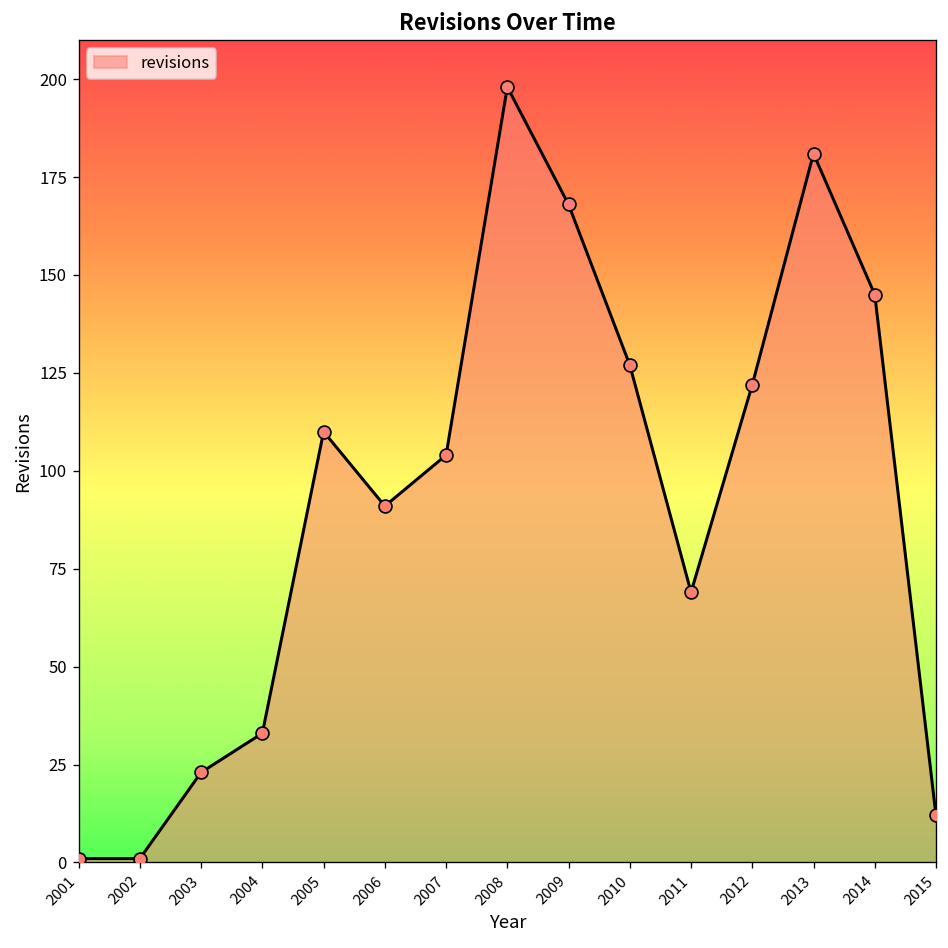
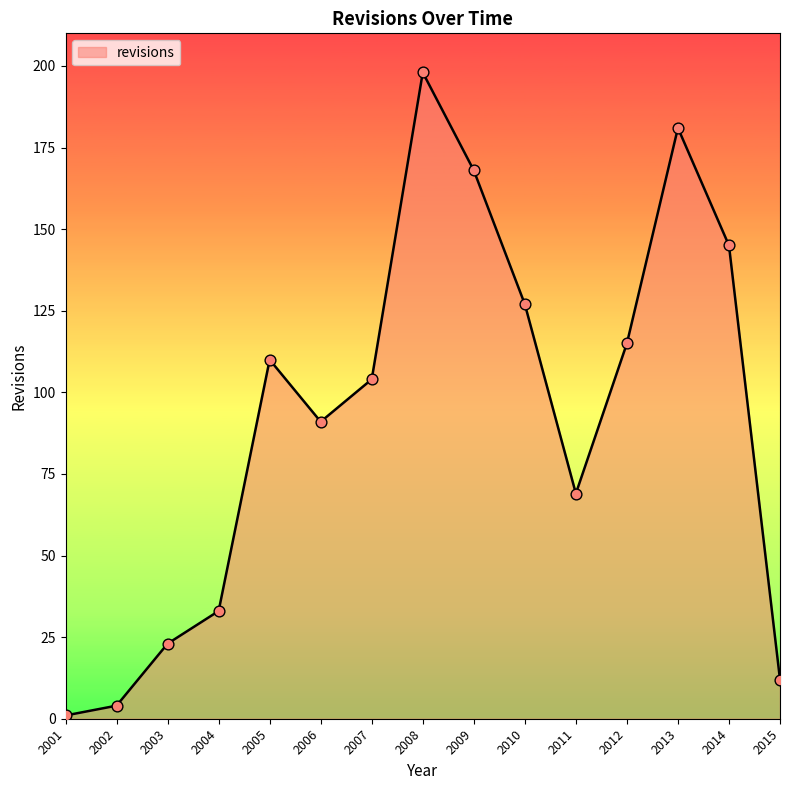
  {
    "2001": 1,
-   "2002": 1,
+   "2002": 4,
    "2003": 23,
    "2004": 33,
    "2005": 110,
    "2006": 91,
    "2007": 104,
    "2008": 198,
    "2009": 168,
    "2010": 127,
    "2011": 69,
-   "2012": 122,
+   "2012": 115,
    "2013": 181,
    "2014": 145,
    "2015": 12
  }
